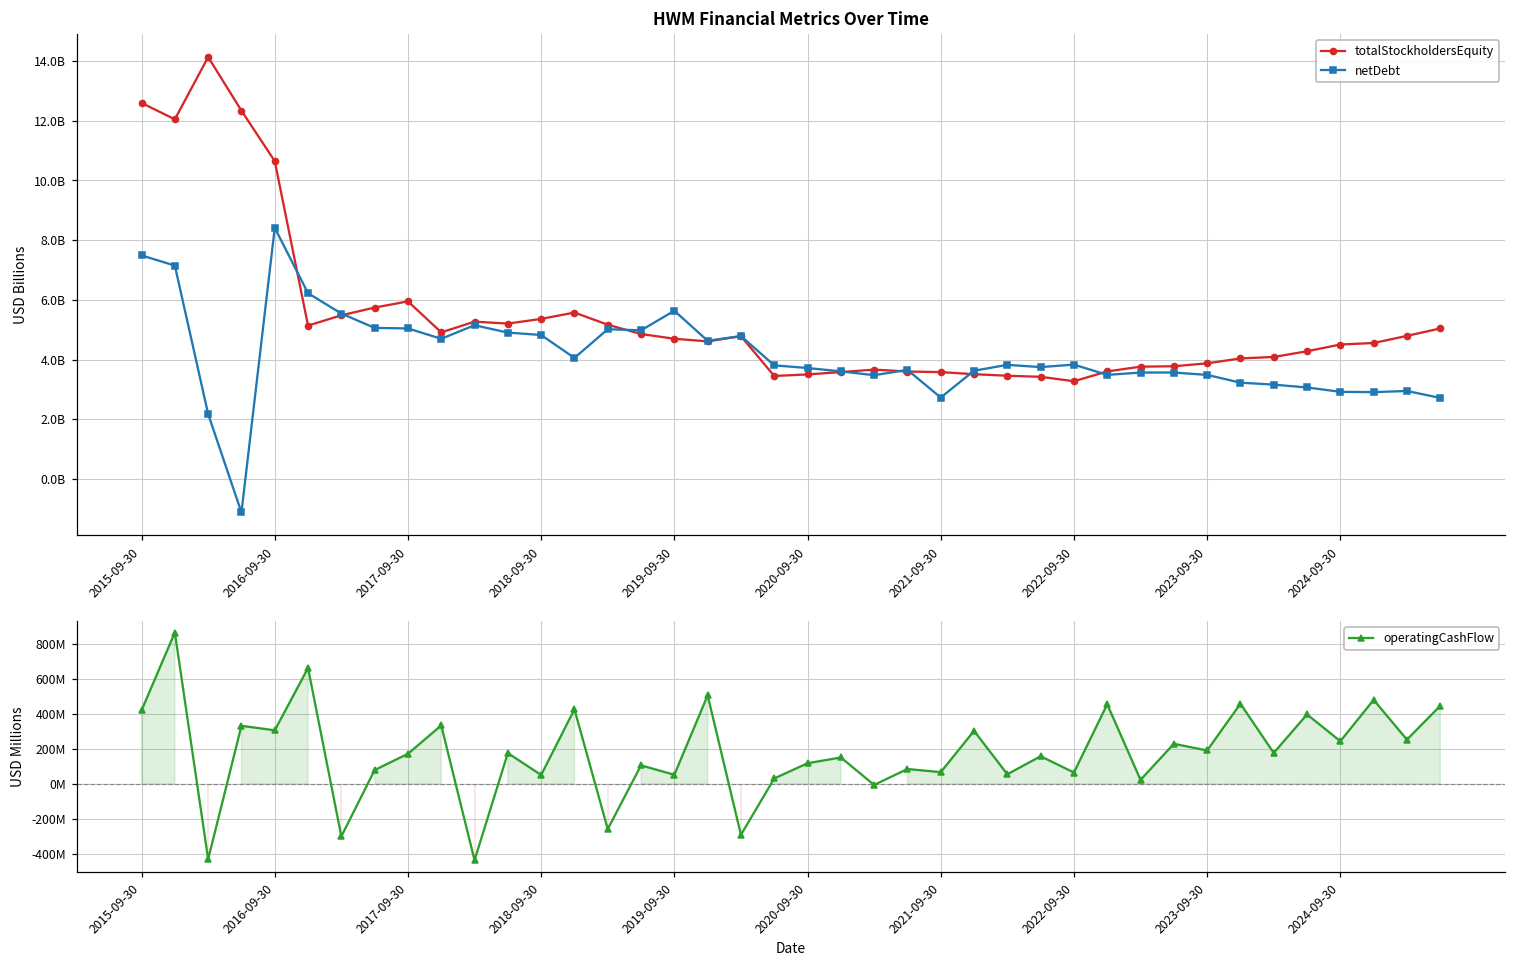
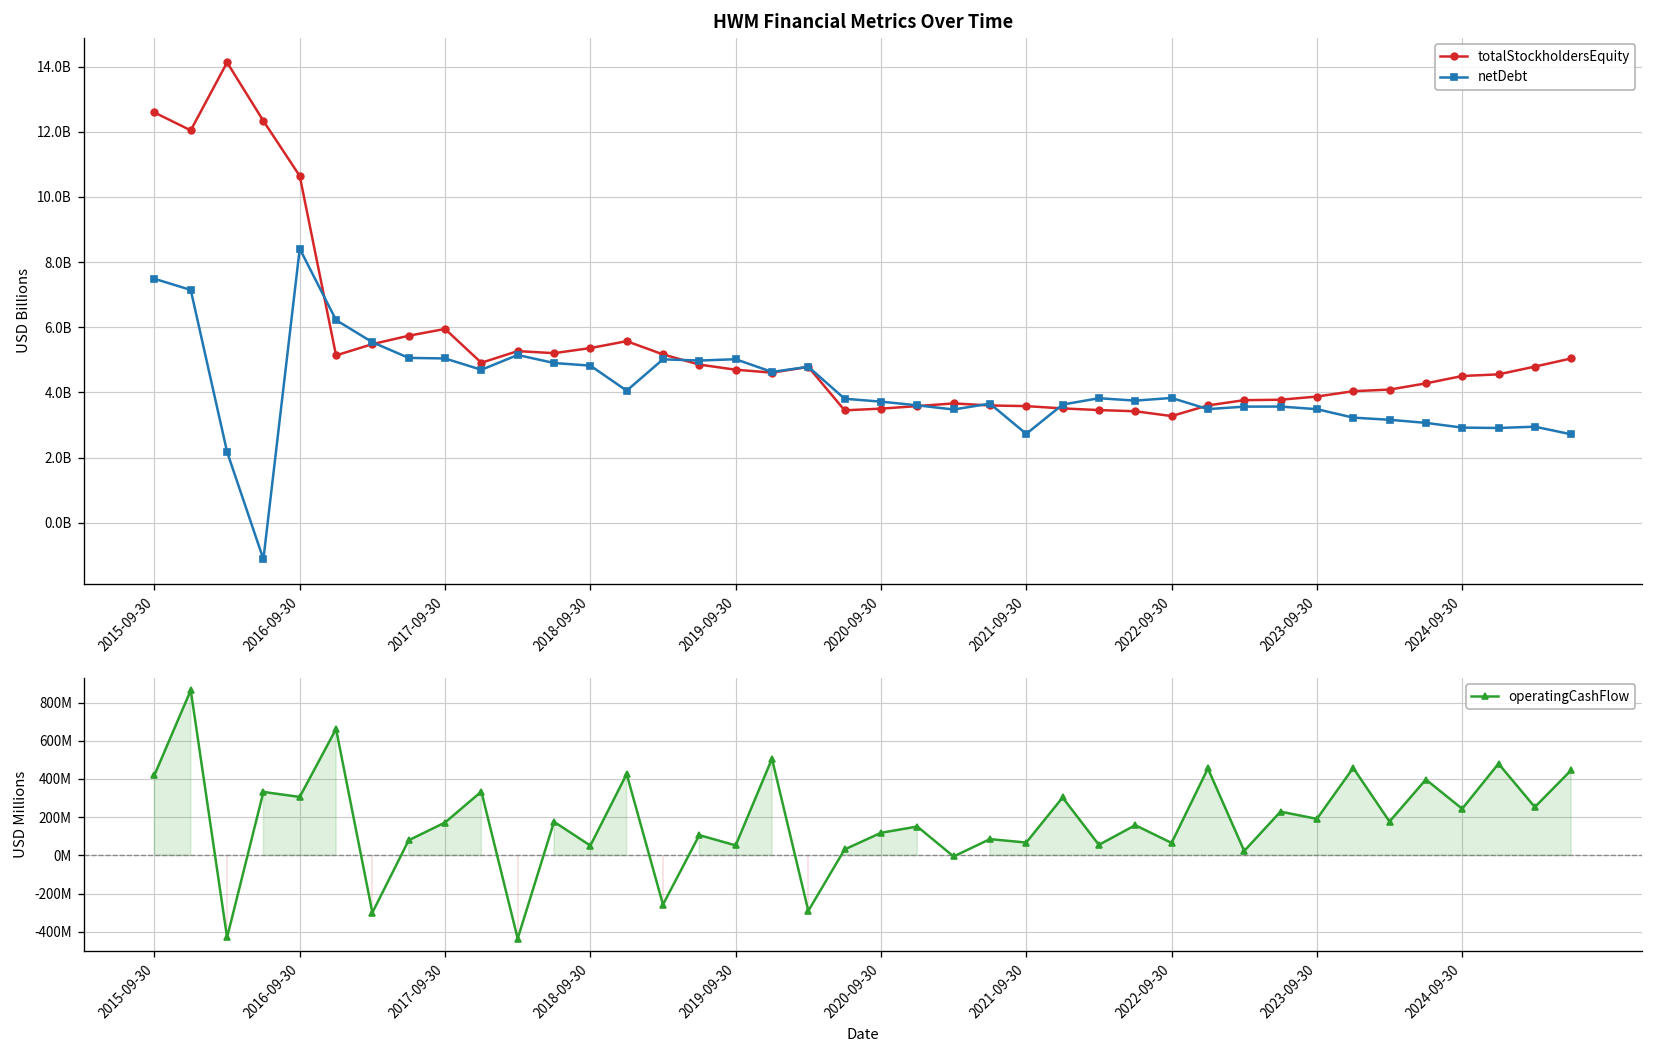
  {
    "HWM Financial Metrics Over Time": {
      "totalStockholdersEquity": {
        "2015-09-30": 12600000000,
        "2016-09-30": 10600000000,
        "2017-09-30": 5900000000,
        "2018-09-30": 5400000000,
        "2019-09-30": 4700000000,
        "2020-09-30": 3500000000,
        "2021-09-30": 3600000000,
        "2022-09-30": 3300000000,
        "2023-09-30": 3900000000,
        "2024-09-30": 4500000000
      },
      "netDebt": {
        "2015-09-30": 7500000000,
        "2016-09-30": 8400000000,
        "2017-09-30": 5000000000,
        "2018-09-30": 4800000000,
-       "2019-09-30": 5600000000,
+       "2019-09-30": 5000000000,
        "2020-09-30": 3700000000,
        "2021-09-30": 2700000000,
        "2022-09-30": 3800000000,
        "2023-09-30": 3500000000,
        "2024-09-30": 2900000000
      }
    }
  }
